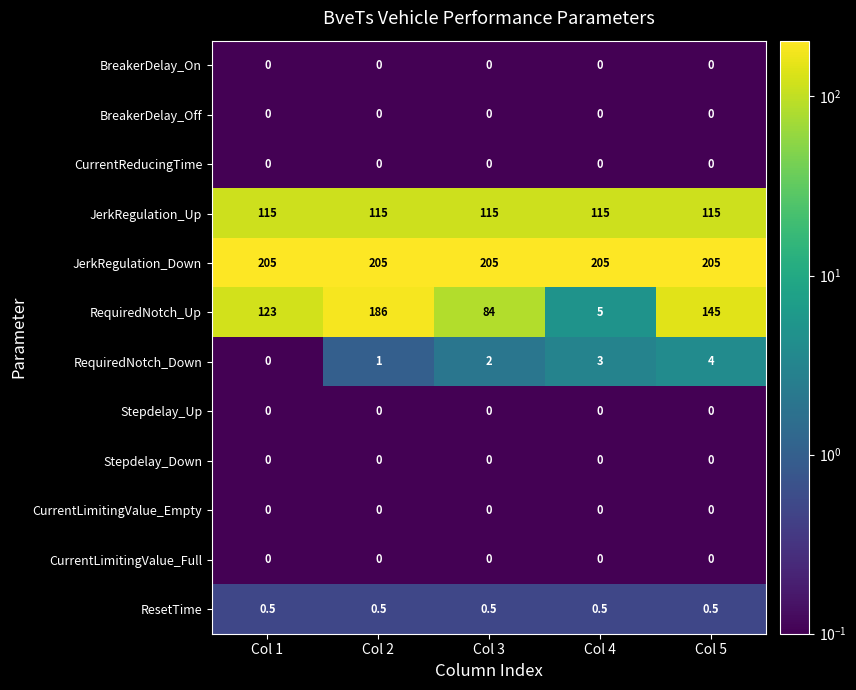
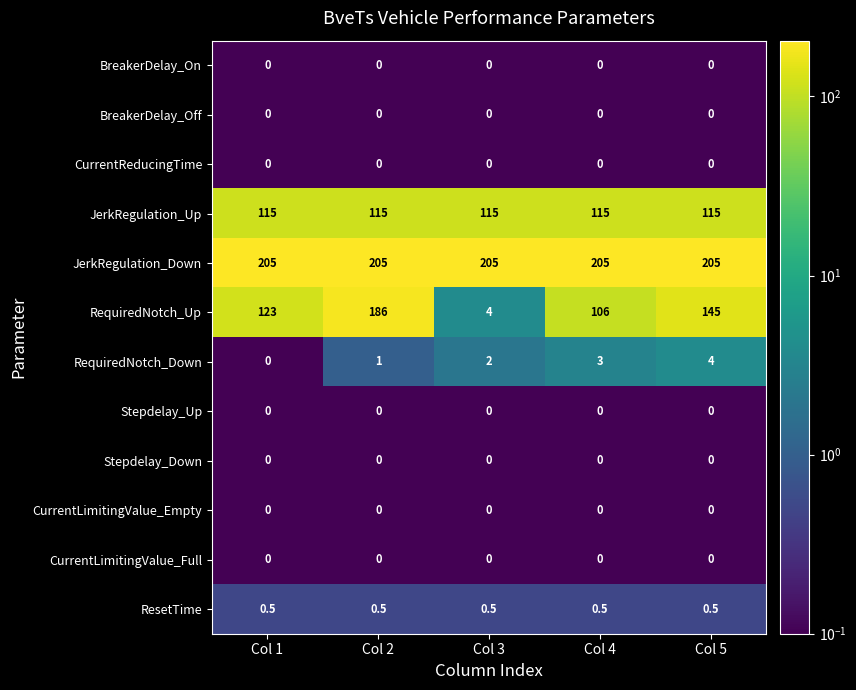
  {
    "BreakerDelay_On": {
      "Col 1": 0,
      "Col 2": 0,
      "Col 3": 0,
      "Col 4": 0,
      "Col 5": 0
    },
    "BreakerDelay_Off": {
      "Col 1": 0,
      "Col 2": 0,
      "Col 3": 0,
      "Col 4": 0,
      "Col 5": 0
    },
    "CurrentReducingTime": {
      "Col 1": 0,
      "Col 2": 0,
      "Col 3": 0,
      "Col 4": 0,
      "Col 5": 0
    },
    "JerkRegulation_Up": {
      "Col 1": 115,
      "Col 2": 115,
      "Col 3": 115,
      "Col 4": 115,
      "Col 5": 115
    },
    "JerkRegulation_Down": {
      "Col 1": 205,
      "Col 2": 205,
      "Col 3": 205,
      "Col 4": 205,
      "Col 5": 205
    },
    "RequiredNotch_Up": {
      "Col 1": 123,
      "Col 2": 186,
-     "Col 3": 84,
-     "Col 4": 5,
+     "Col 3": 4,
+     "Col 4": 106,
      "Col 5": 145
    },
    "RequiredNotch_Down": {
      "Col 1": 0,
      "Col 2": 1,
      "Col 3": 2,
      "Col 4": 3,
      "Col 5": 4
    },
    "Stepdelay_Up": {
      "Col 1": 0,
      "Col 2": 0,
      "Col 3": 0,
      "Col 4": 0,
      "Col 5": 0
    },
    "Stepdelay_Down": {
      "Col 1": 0,
      "Col 2": 0,
      "Col 3": 0,
      "Col 4": 0,
      "Col 5": 0
    },
    "CurrentLimitingValue_Empty": {
      "Col 1": 0,
      "Col 2": 0,
      "Col 3": 0,
      "Col 4": 0,
      "Col 5": 0
    },
    "CurrentLimitingValue_Full": {
      "Col 1": 0,
      "Col 2": 0,
      "Col 3": 0,
      "Col 4": 0,
      "Col 5": 0
    },
    "ResetTime": {
      "Col 1": 0.5,
      "Col 2": 0.5,
      "Col 3": 0.5,
      "Col 4": 0.5,
      "Col 5": 0.5
    }
  }
